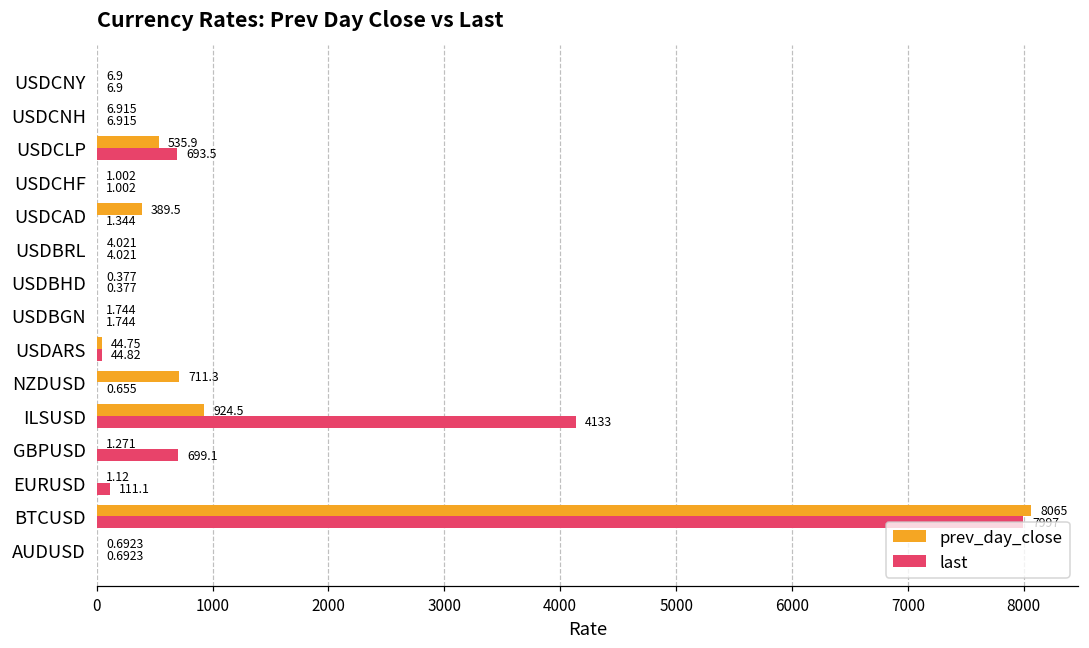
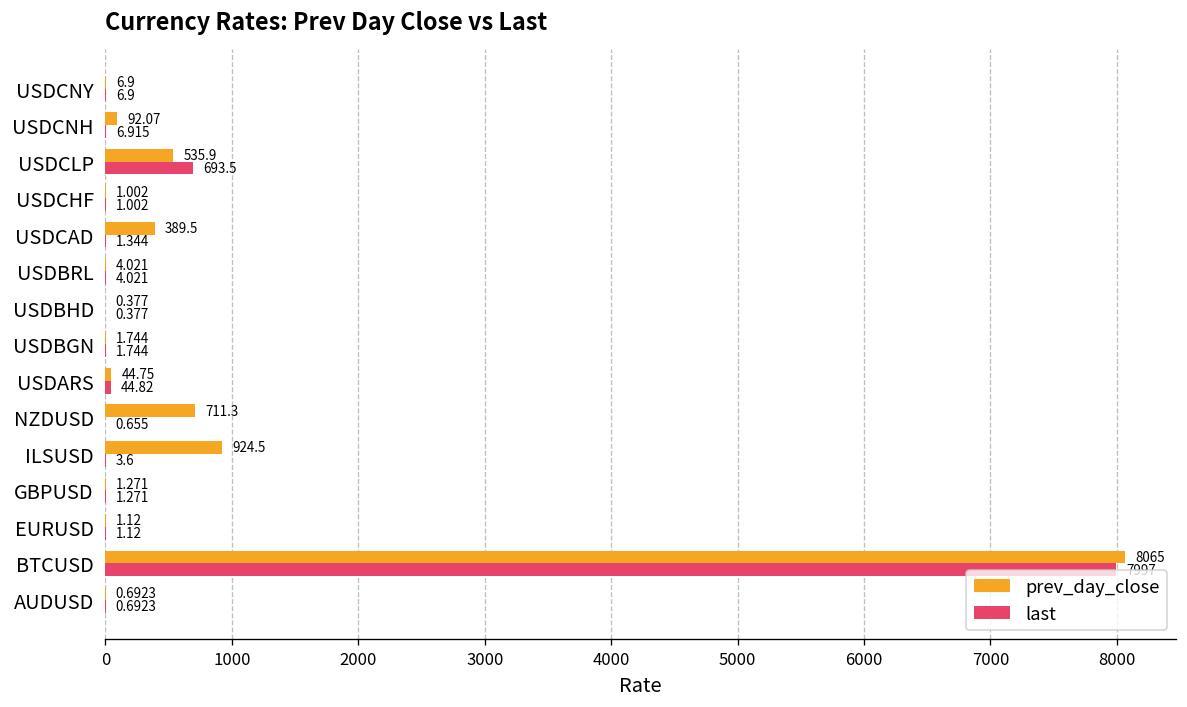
  {
    "prev_day_close": {
      "USDCNY": 6.9,
-     "USDCNH": 6.915,
+     "USDCNH": 92.07,
      "USDCLP": 535.9,
      "USDCHF": 1.002,
      "USDCAD": 389.5,
      "USDBRL": 4.021,
      "USDBHD": 0.377,
      "USDBGN": 1.744,
      "USDARS": 44.75,
      "NZDUSD": 711.3,
      "ILSUSD": 924.5,
      "GBPUSD": 1.271,
      "EURUSD": 1.12,
      "BTCUSD": 8065,
      "AUDUSD": 0.6923
    },
    "last": {
      "USDCNY": 6.9,
      "USDCNH": 6.915,
      "USDCLP": 693.5,
      "USDCHF": 1.002,
      "USDCAD": 1.344,
      "USDBRL": 4.021,
      "USDBHD": 0.377,
      "USDBGN": 1.744,
      "USDARS": 44.82,
      "NZDUSD": 0.655,
-     "ILSUSD": 4133,
-     "GBPUSD": 699.1,
-     "EURUSD": 111.1,
+     "ILSUSD": 3.6,
+     "GBPUSD": 1.271,
+     "EURUSD": 1.12,
      "AUDUSD": 0.6923
    }
  }
